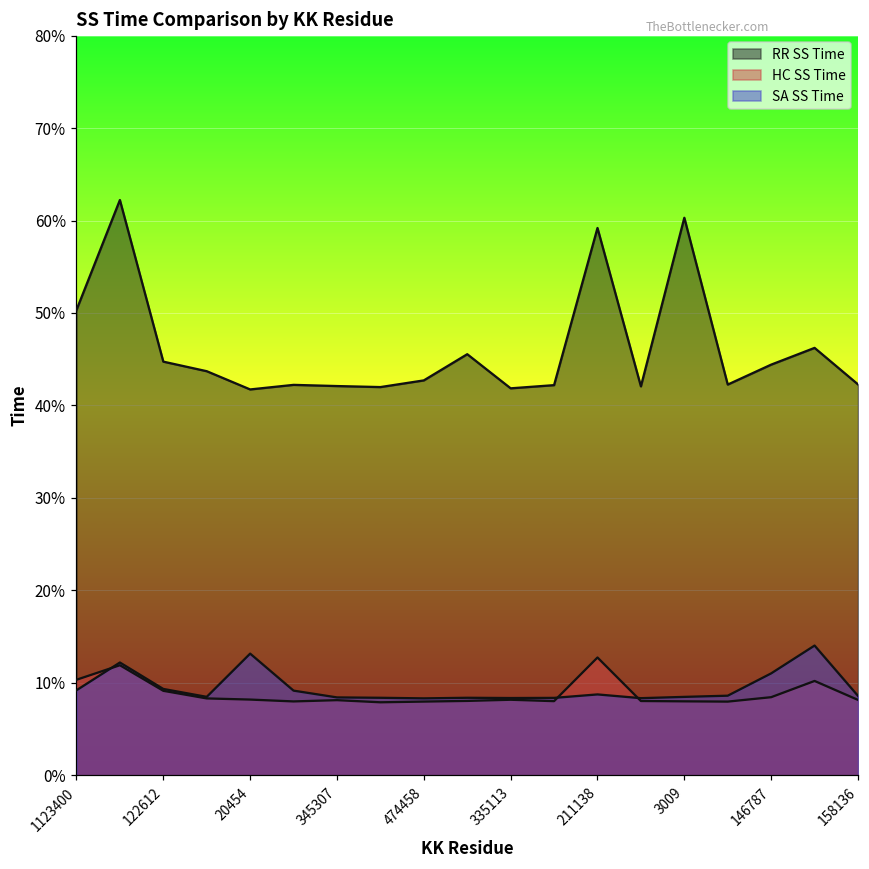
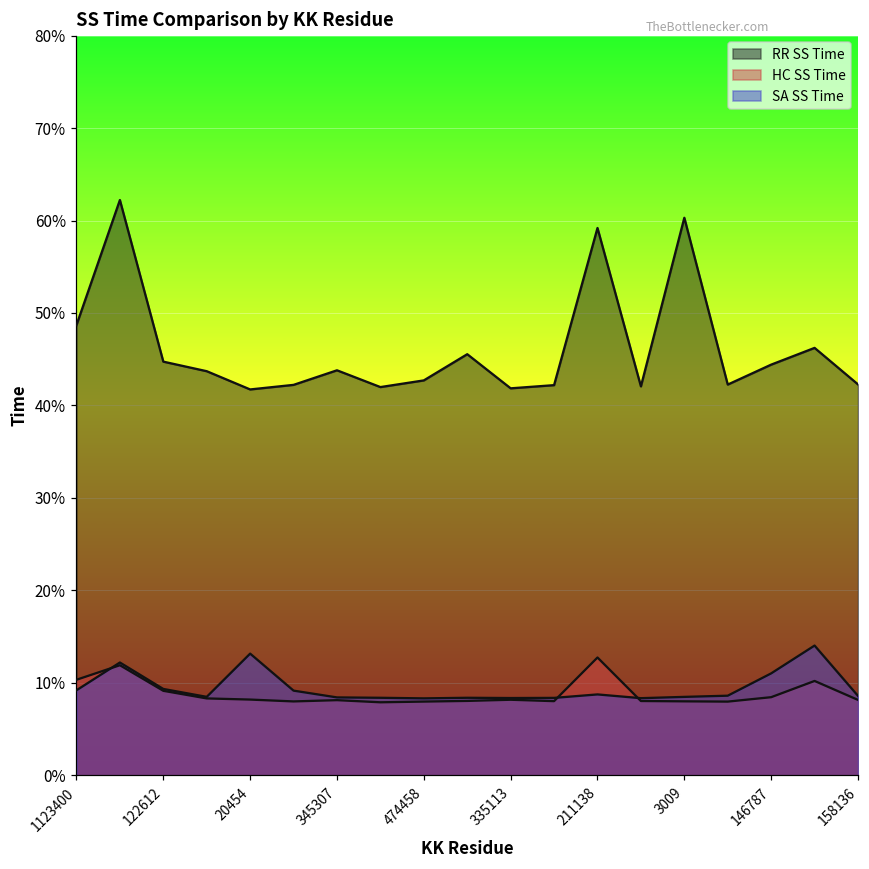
  {
    "RR SS Time": {
-     "1123400": "50%",
+     "1123400": "49%",
      "122612": "45%",
      "20454": "42%",
-     "345307": "42%",
+     "345307": "44%",
      "474458": "43%",
      "335113": "42%",
      "211138": "59%",
      "3009": "60%",
      "146787": "44%",
      "158136": "42%"
    },
    "HC SS Time": {
      "1123400": "10%",
      "20454": "8%",
      "474458": "8%",
      "211138": "13%",
      "3009": "8%",
      "146787": "8%",
      "158136": "8%"
    },
    "SA SS Time": {
      "1123400": "9%",
      "20454": "13%",
      "474458": "8%",
      "211138": "9%",
      "3009": "8%",
      "146787": "11%",
      "158136": "9%"
    }
  }
